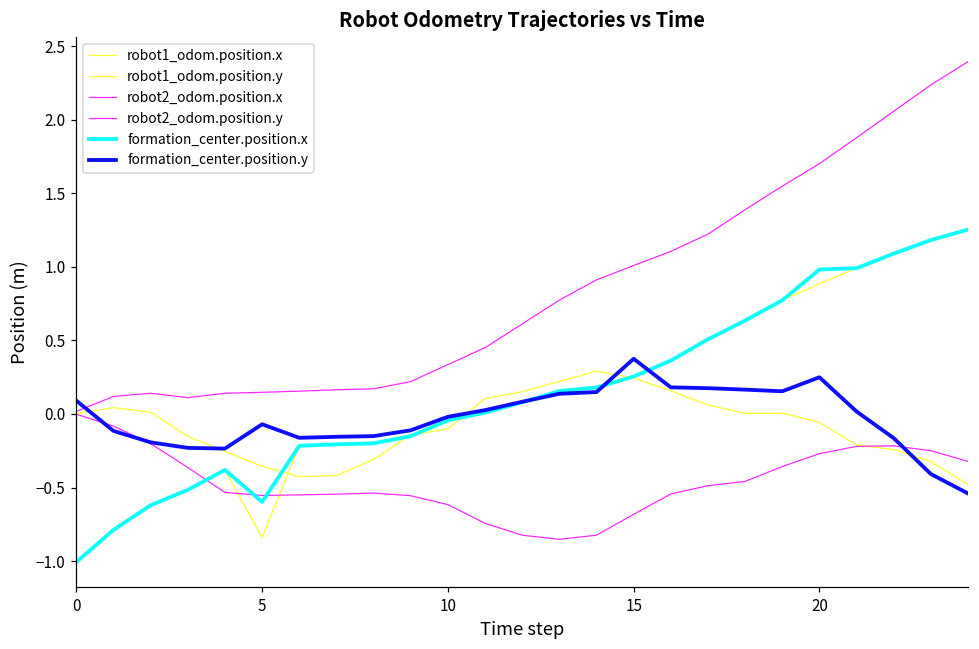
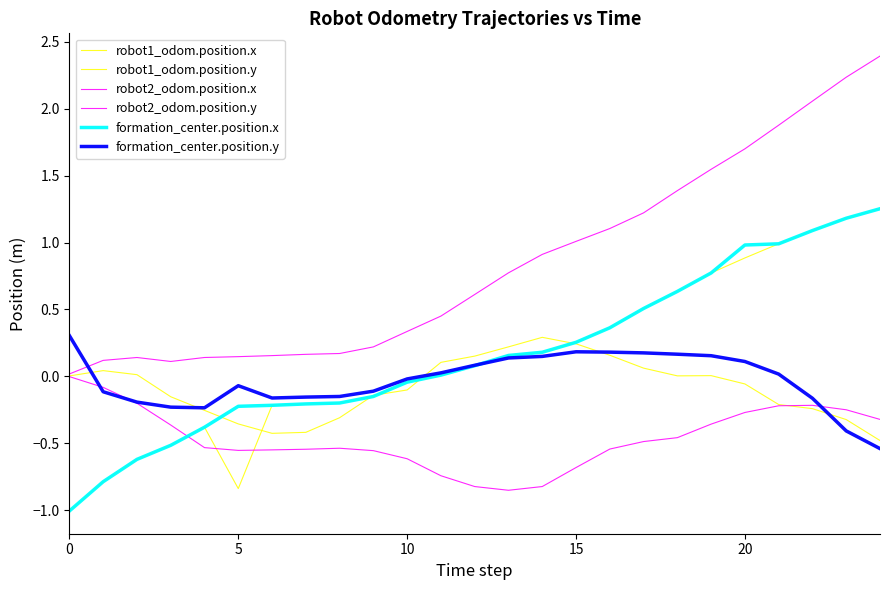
  {
    "formation_center.position.x": {
-     "5": -0.60,
+     "5": -0.22,
      "20": 0.98
    },
    "formation_center.position.y": {
-     "0": 0.09,
+     "0": 0.30,
      "5": -0.07,
      "10": -0.02,
-     "15": 0.37,
-     "20": 0.25
+     "15": 0.18,
+     "20": 0.11
    }
  }
